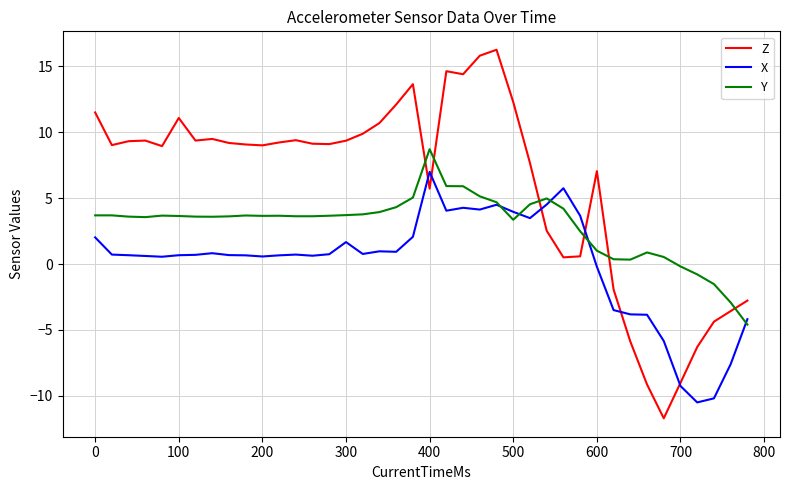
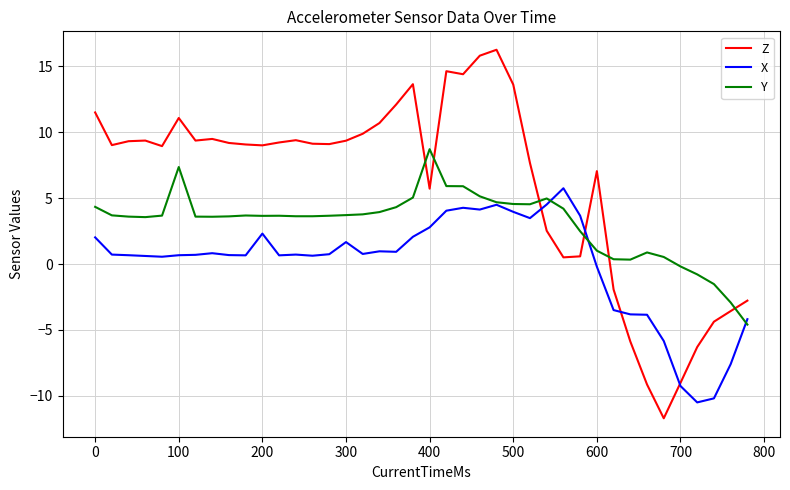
  {
    "Z": {
      "0": 11.5,
      "100": 11.1,
      "200": 9.0,
      "300": 9.4,
      "400": 5.7,
-     "500": 12.3,
+     "500": 13.6,
      "600": 7.1,
      "700": -9.0
    },
    "X": {
      "0": 2.0,
      "100": 0.7,
-     "200": 0.6,
+     "200": 2.3,
      "300": 1.7,
-     "400": 7.0,
+     "400": 2.8,
      "500": 4.0,
      "600": -0.2,
      "700": -9.3
    },
    "Y": {
-     "0": 3.7,
-     "100": 3.6,
+     "0": 4.3,
+     "100": 7.4,
      "200": 3.7,
      "300": 3.7,
      "400": 8.7,
-     "500": 3.4,
+     "500": 4.6,
      "600": 1.0,
      "700": -0.2
    }
  }
